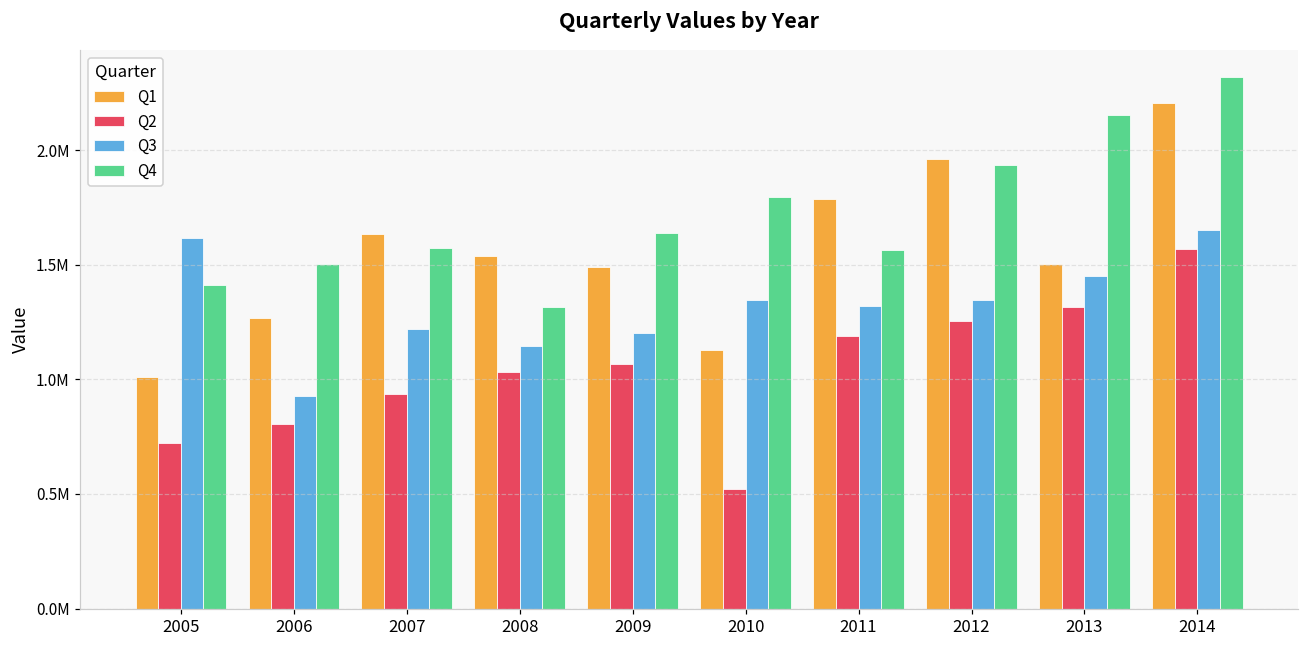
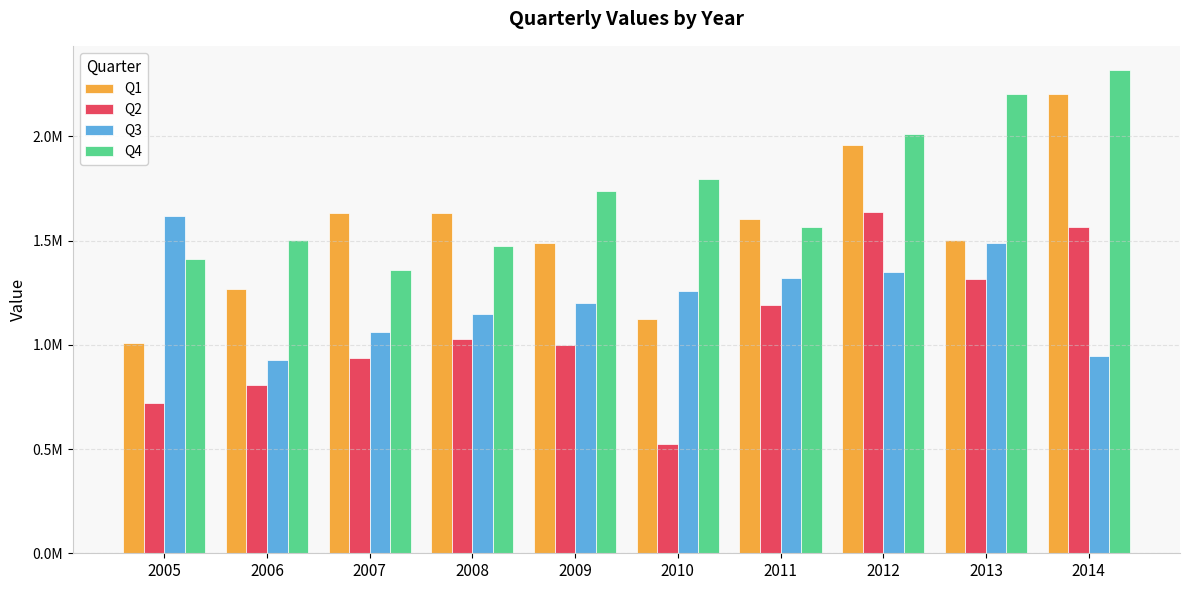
  {
    "Q1": {
      "2005": 1010000,
      "2006": 1270000,
      "2007": 1630000,
-     "2008": 1540000,
+     "2008": 1630000,
      "2009": 1490000,
      "2010": 1130000,
-     "2011": 1790000,
+     "2011": 1610000,
      "2012": 1960000,
      "2013": 1510000,
      "2014": 2200000
    },
    "Q2": {
      "2005": 720000,
      "2006": 810000,
      "2007": 930000,
      "2008": 1030000,
-     "2009": 1070000,
+     "2009": 1000000,
      "2010": 520000,
      "2011": 1190000,
-     "2012": 1260000,
+     "2012": 1640000,
      "2013": 1320000,
      "2014": 1570000
    },
    "Q3": {
      "2005": 1620000,
      "2006": 930000,
-     "2007": 1220000,
+     "2007": 1060000,
      "2008": 1150000,
      "2009": 1200000,
-     "2010": 1350000,
+     "2010": 1260000,
      "2011": 1320000,
      "2012": 1350000,
-     "2013": 1450000,
-     "2014": 1650000
+     "2013": 1490000,
+     "2014": 950000
    },
    "Q4": {
      "2005": 1410000,
      "2006": 1500000,
-     "2007": 1580000,
-     "2008": 1310000,
-     "2009": 1640000,
+     "2007": 1360000,
+     "2008": 1470000,
+     "2009": 1740000,
      "2010": 1800000,
      "2011": 1560000,
-     "2012": 1930000,
-     "2013": 2150000,
+     "2012": 2010000,
+     "2013": 2210000,
      "2014": 2320000
    }
  }
